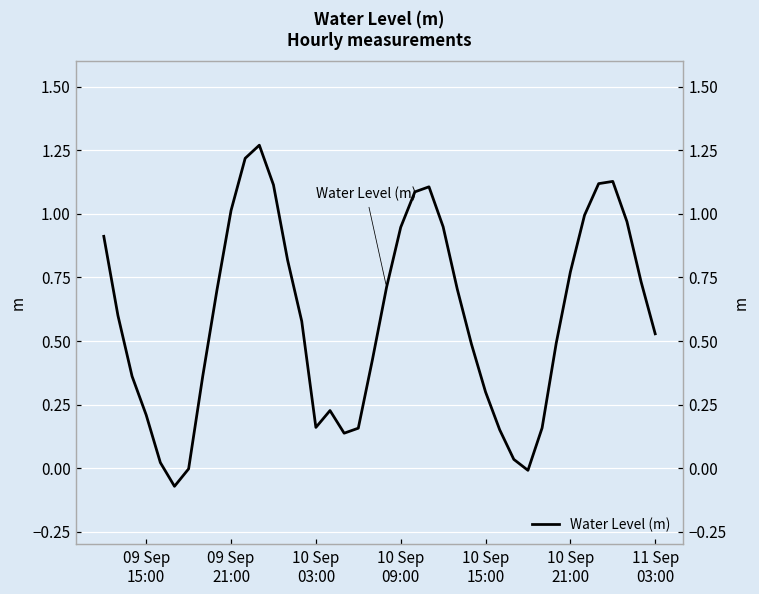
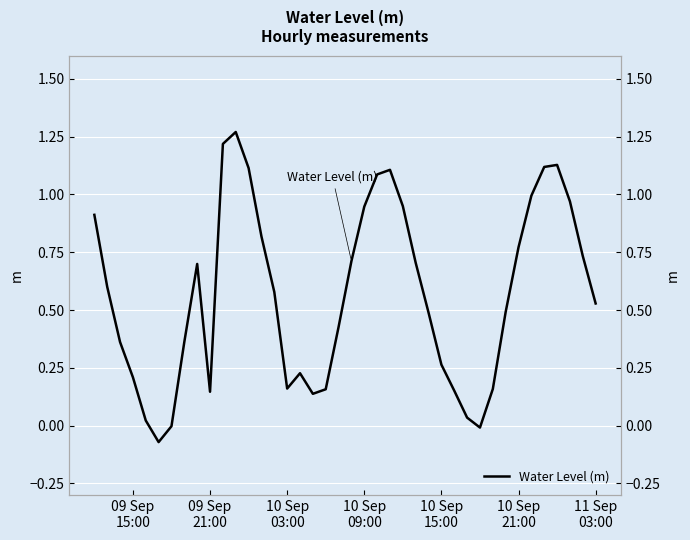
  {
    "09 Sep 15:00": 0.21,
-   "09 Sep 21:00": 1.01,
+   "09 Sep 21:00": 0.15,
    "10 Sep 03:00": 0.16,
    "10 Sep 09:00": 0.95,
-   "10 Sep 15:00": 0.30,
+   "10 Sep 15:00": 0.26,
    "10 Sep 21:00": 0.77,
    "11 Sep 03:00": 0.53
  }
